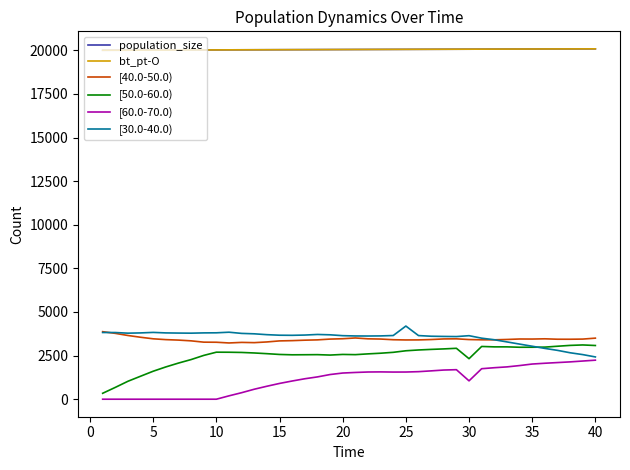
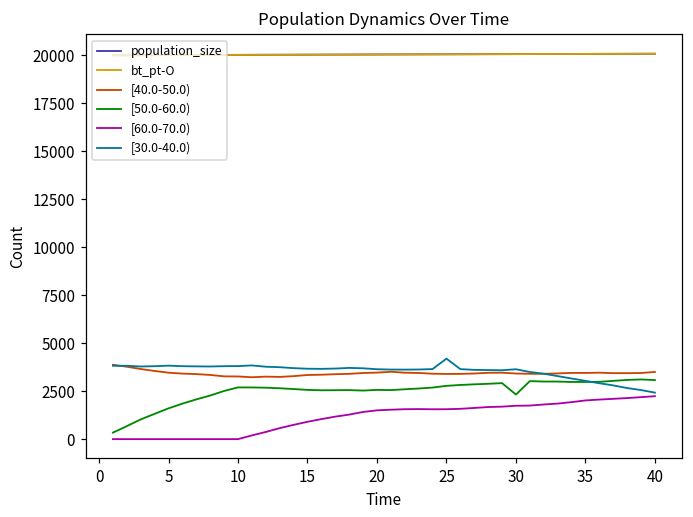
  {
    "bt_pt-O": {
      "10": 20000,
      "15": 20000,
      "20": 20000,
      "25": 20100,
      "30": 20100,
      "35": 20100,
      "40": 20100
    },
    "[40.0-50.0)": {
      "5": 3500,
      "10": 3300,
      "15": 3300,
      "20": 3500,
      "25": 3400,
      "30": 3400,
      "35": 3400,
      "40": 3500
    },
    "[50.0-60.0)": {
      "5": 1600,
      "10": 2700,
      "15": 2600,
      "20": 2600,
      "25": 2800,
      "30": 2300,
      "40": 3100
    },
    "[60.0-70.0)": {
      "5": 0,
      "10": 0,
      "15": 900,
      "20": 1500,
      "25": 1600,
-     "30": 1100,
+     "30": 1700,
      "35": 2000,
      "40": 2200
    },
    "[30.0-40.0)": {
      "5": 3800,
      "10": 3800,
      "15": 3700,
      "20": 3600,
      "25": 4200,
      "30": 3600,
      "40": 2400
    }
  }
